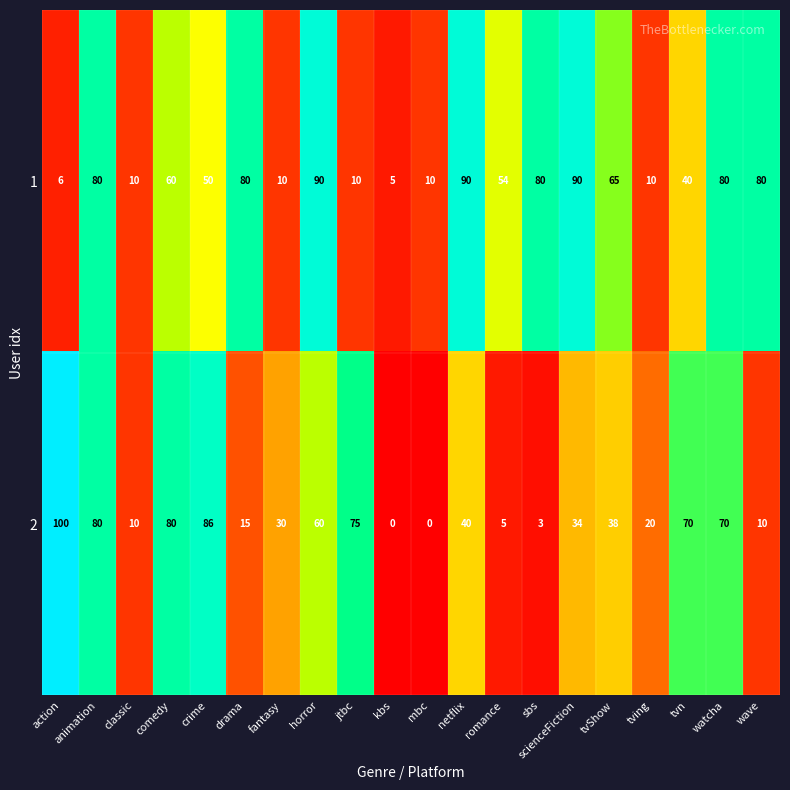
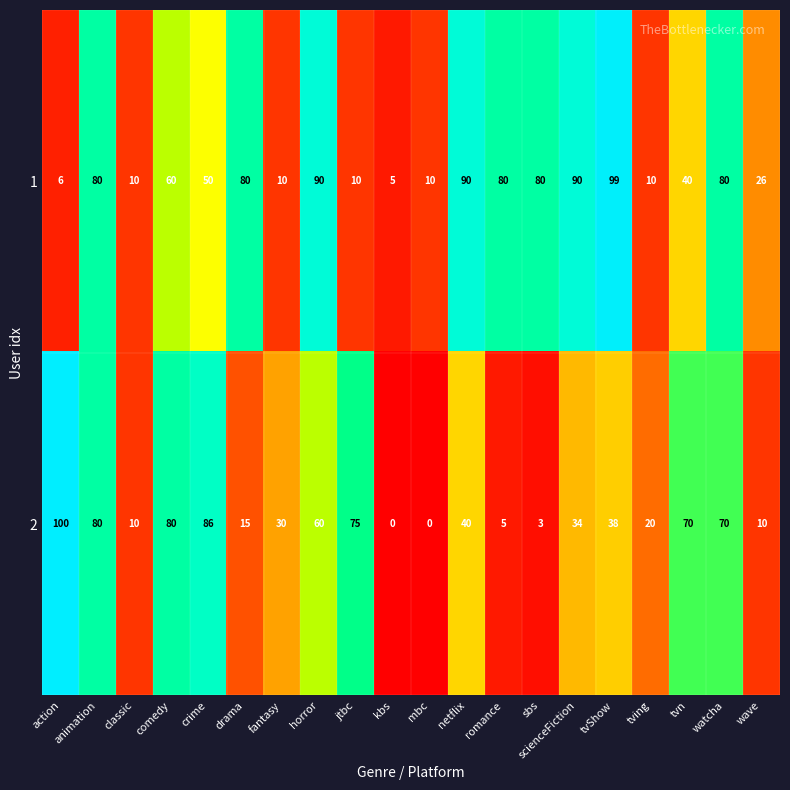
  {
    "1": {
      "action": 6,
      "animation": 80,
      "classic": 10,
      "comedy": 60,
      "crime": 50,
      "drama": 80,
      "fantasy": 10,
      "horror": 90,
      "jtbc": 10,
      "kbs": 5,
      "mbc": 10,
      "netflix": 90,
-     "romance": 54,
+     "romance": 80,
      "sbs": 80,
      "scienceFiction": 90,
-     "tvShow": 65,
+     "tvShow": 99,
      "tving": 10,
      "watcha": 80,
-     "wave": 80
+     "wave": 26
    },
    "2": {
      "action": 100,
      "animation": 80,
      "classic": 10,
      "comedy": 80,
      "crime": 86,
      "drama": 15,
      "fantasy": 30,
      "horror": 60,
      "jtbc": 75,
      "kbs": 0,
      "mbc": 0,
      "netflix": 40,
      "romance": 5,
      "sbs": 3,
      "scienceFiction": 34,
      "tvShow": 38,
      "tving": 20,
      "tvn": 70,
      "watcha": 70,
      "wave": 10
    }
  }
